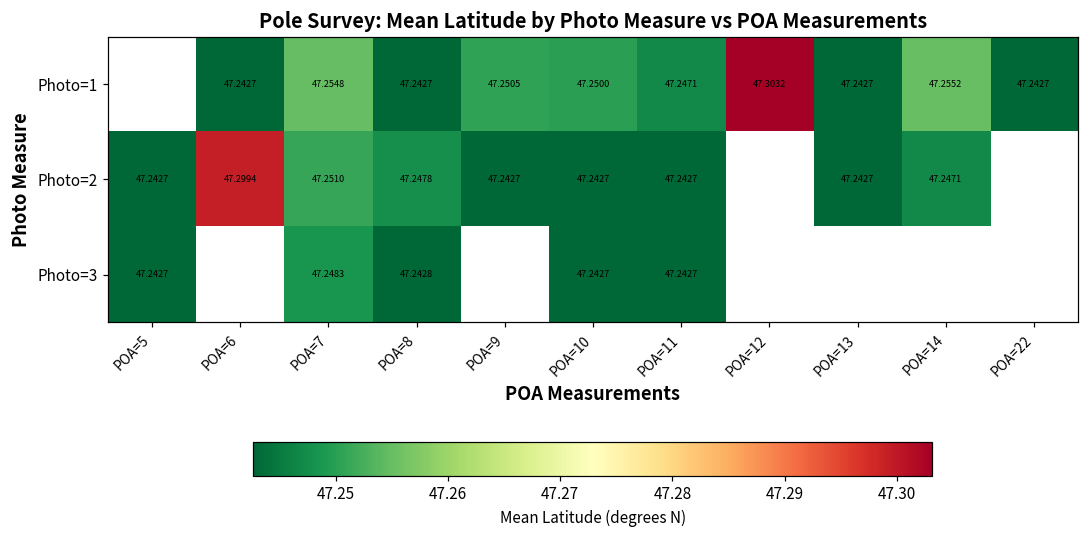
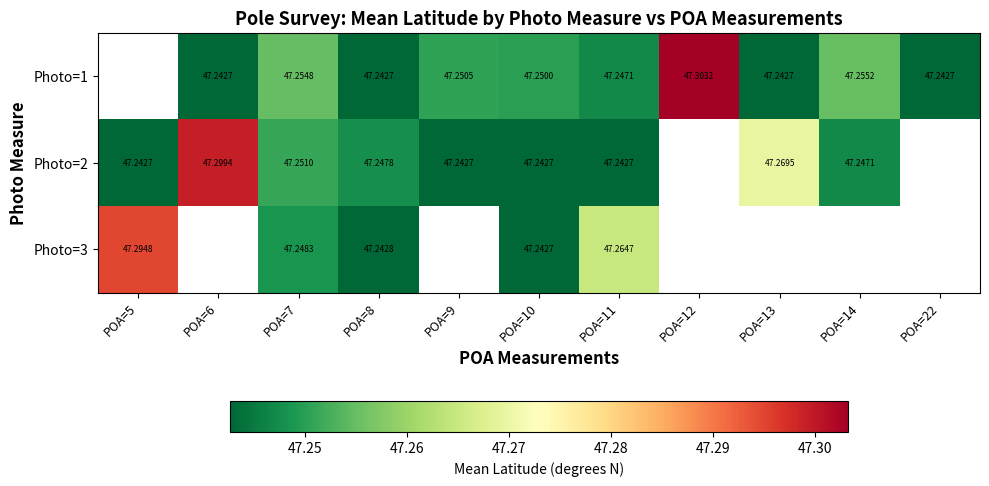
  {
    "Photo=1": {
      "POA=6": 47.2427,
      "POA=7": 47.2548,
      "POA=8": 47.2427,
      "POA=9": 47.2505,
      "POA=10": 47.2500,
      "POA=11": 47.2471,
      "POA=12": 47.3032,
      "POA=13": 47.2427,
      "POA=14": 47.2552,
      "POA=22": 47.2427
    },
    "Photo=2": {
      "POA=5": 47.2427,
      "POA=6": 47.2994,
      "POA=7": 47.2510,
      "POA=8": 47.2478,
      "POA=9": 47.2427,
      "POA=10": 47.2427,
      "POA=11": 47.2427,
-     "POA=13": 47.2427,
+     "POA=13": 47.2695,
      "POA=14": 47.2471
    },
    "Photo=3": {
-     "POA=5": 47.2427,
+     "POA=5": 47.2948,
      "POA=7": 47.2483,
      "POA=8": 47.2428,
      "POA=10": 47.2427,
-     "POA=11": 47.2427
+     "POA=11": 47.2647
    }
  }
